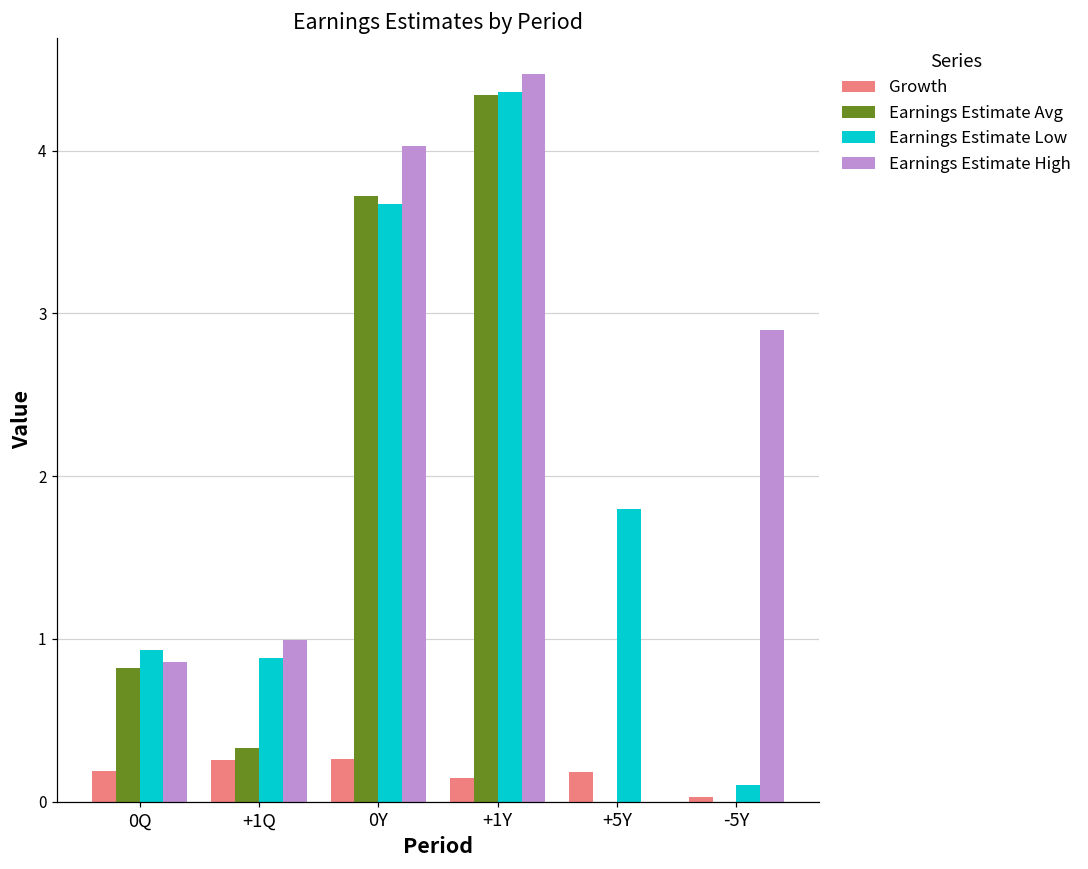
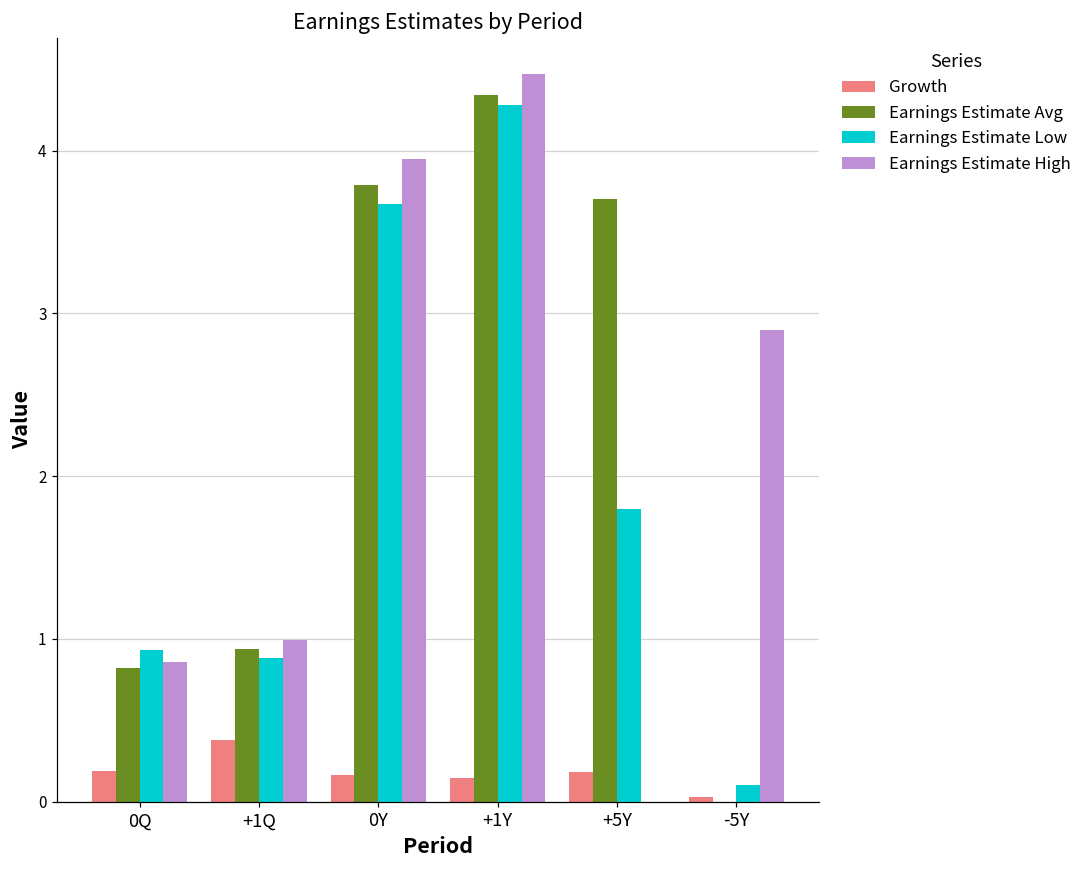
  {
    "Growth": {
      "0Q": 0.19,
-     "+1Q": 0.25,
-     "0Y": 0.26,
+     "+1Q": 0.38,
+     "0Y": 0.16,
      "+1Y": 0.15,
      "+5Y": 0.18,
      "-5Y": 0.03
    },
    "Earnings Estimate Avg": {
      "0Q": 0.82,
-     "+1Q": 0.33,
-     "0Y": 3.72,
+     "+1Q": 0.94,
+     "0Y": 3.79,
      "+1Y": 4.34,
-     "+5Y": 0.0,
+     "+5Y": 3.7,
      "-5Y": 0.00
    },
    "Earnings Estimate Low": {
      "0Q": 0.93,
      "+1Q": 0.88,
      "0Y": 3.67,
-     "+1Y": 4.36,
+     "+1Y": 4.28,
      "+5Y": 1.80,
      "-5Y": 0.10
    },
    "Earnings Estimate High": {
      "0Q": 0.86,
      "+1Q": 0.99,
-     "0Y": 4.03,
+     "0Y": 3.95,
      "+1Y": 4.47,
      "+5Y": 0.00,
      "-5Y": 2.90
    }
  }
